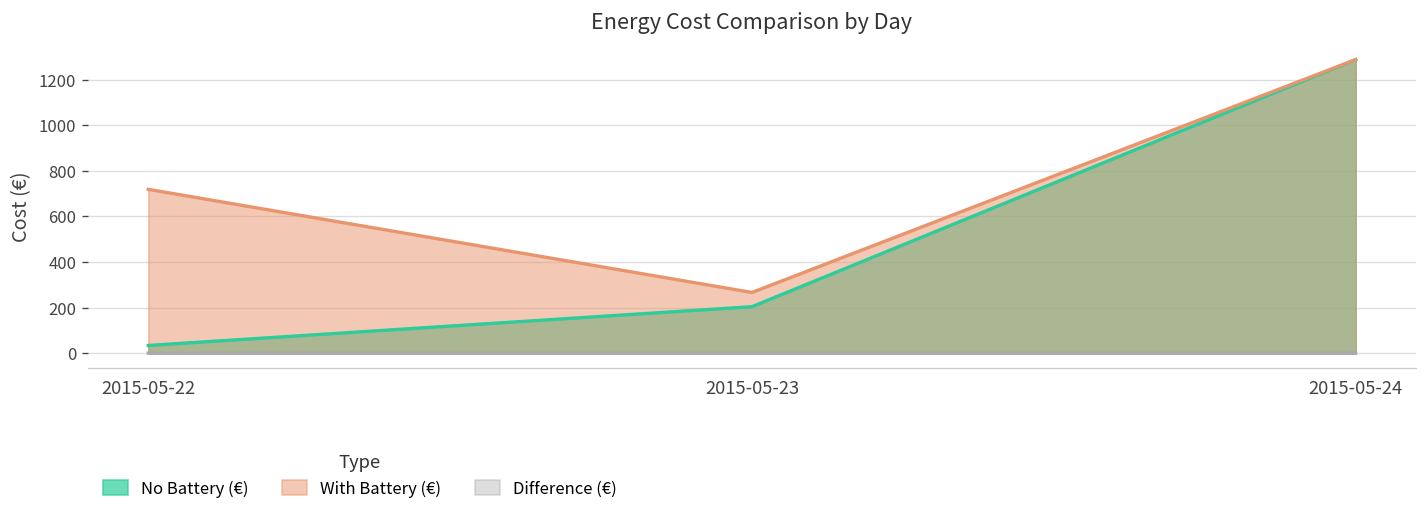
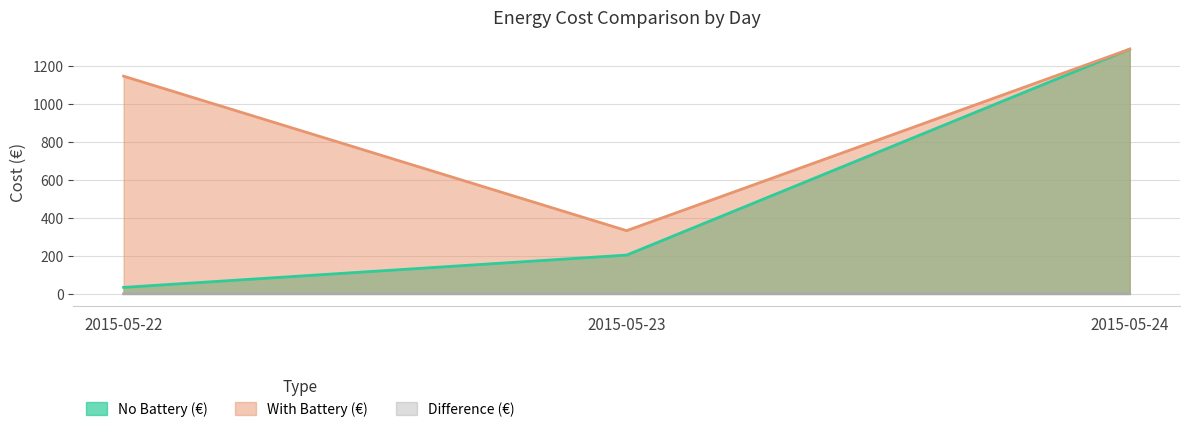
  {
    "No Battery (€)": {
      "2015-05-22": 30,
      "2015-05-23": 200
    },
    "With Battery (€)": {
-     "2015-05-22": 720,
-     "2015-05-23": 270
+     "2015-05-22": 1150,
+     "2015-05-23": 330
    },
    "Difference (€)": {
      "2015-05-22": 0,
      "2015-05-23": 0,
      "2015-05-24": 0
    }
  }
